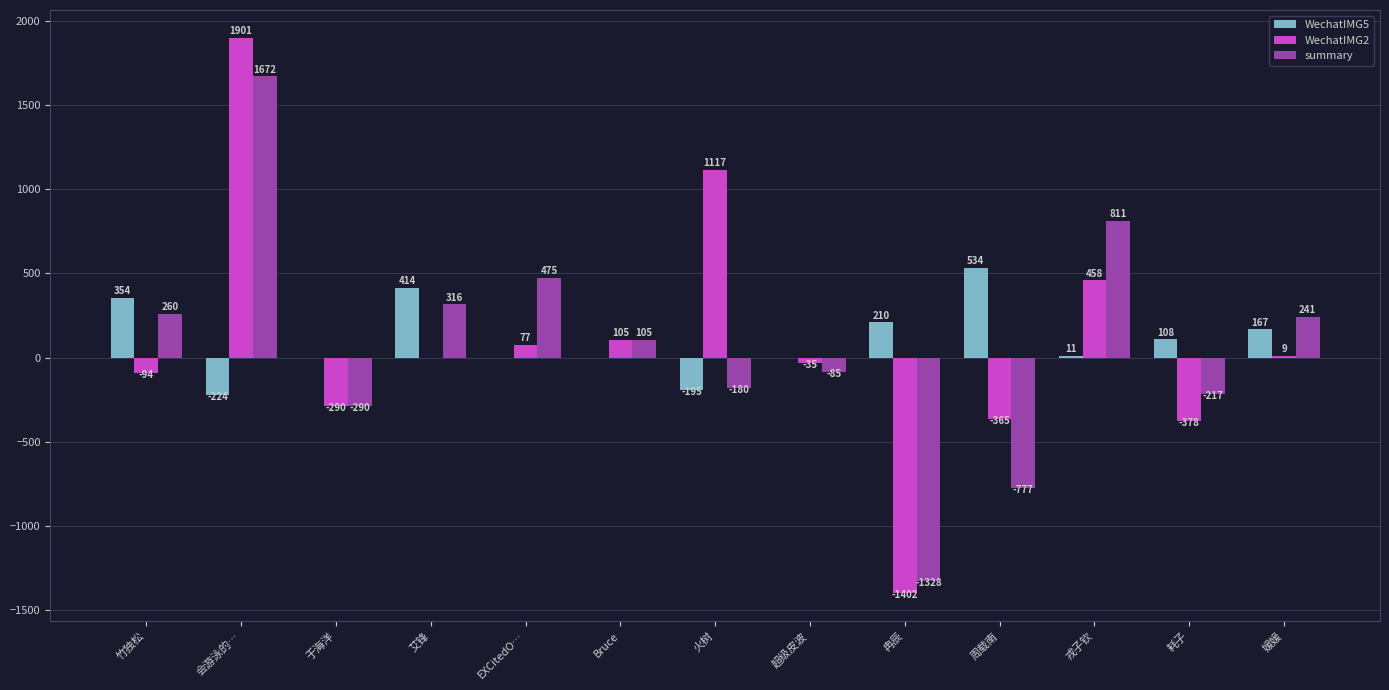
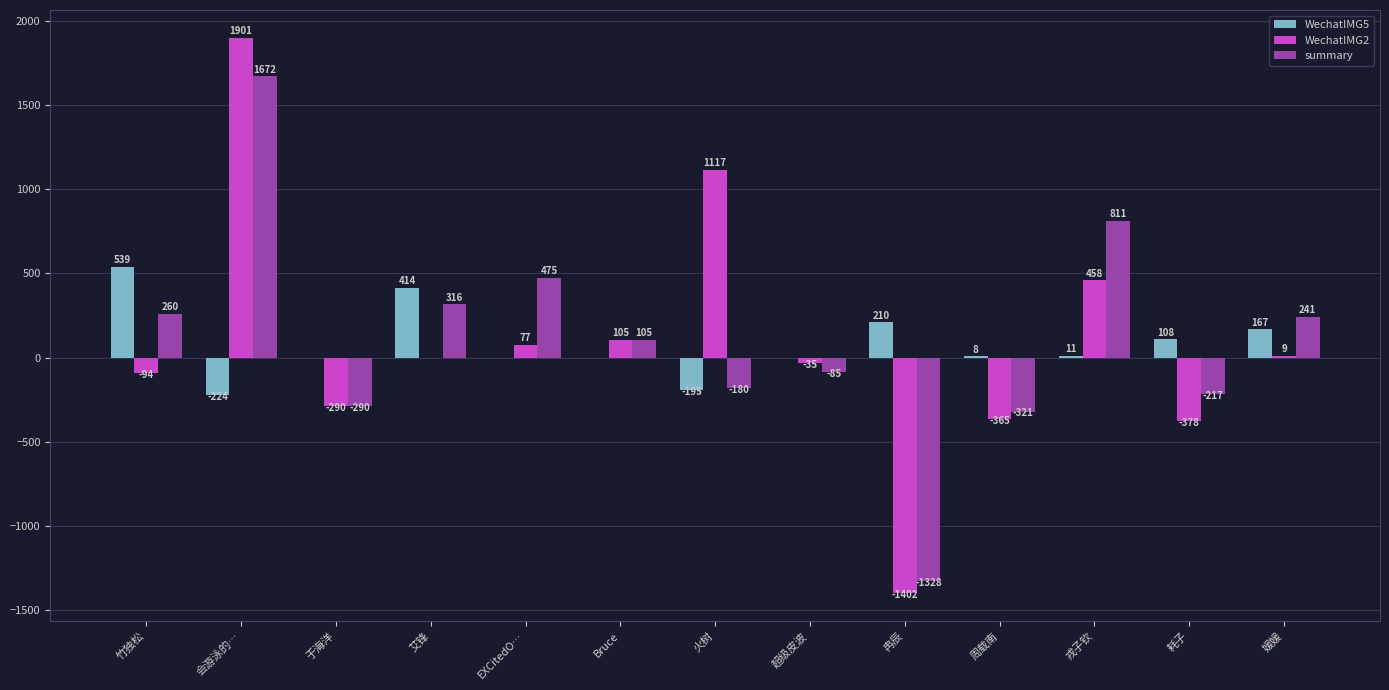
  {
    "WechatIMG5": {
-     "竹独松": 354,
+     "竹独松": 539,
      "会游泳的…": -224,
      "艾锋": 414,
      "火树": -195,
      "冉辰": 210,
-     "周载南": 534,
+     "周载南": 8,
      "戎子钦": 11,
      "耗子": 108,
      "媛媛": 167
    },
    "WechatIMG2": {
      "竹独松": -94,
      "会游泳的…": 1901,
      "于海洋": -290,
      "EXCitedO…": 77,
      "Bruce": 105,
      "火树": 1117,
      "超级皮波": -35,
      "冉辰": -1402,
      "周载南": -365,
      "戎子钦": 458,
      "耗子": -378,
      "媛媛": 9
    },
    "summary": {
      "竹独松": 260,
      "会游泳的…": 1672,
      "于海洋": -290,
      "艾锋": 316,
      "EXCitedO…": 475,
      "Bruce": 105,
      "火树": -180,
      "超级皮波": -85,
      "冉辰": -1328,
-     "周载南": -777,
+     "周载南": -321,
      "戎子钦": 811,
      "耗子": -217,
      "媛媛": 241
    }
  }
